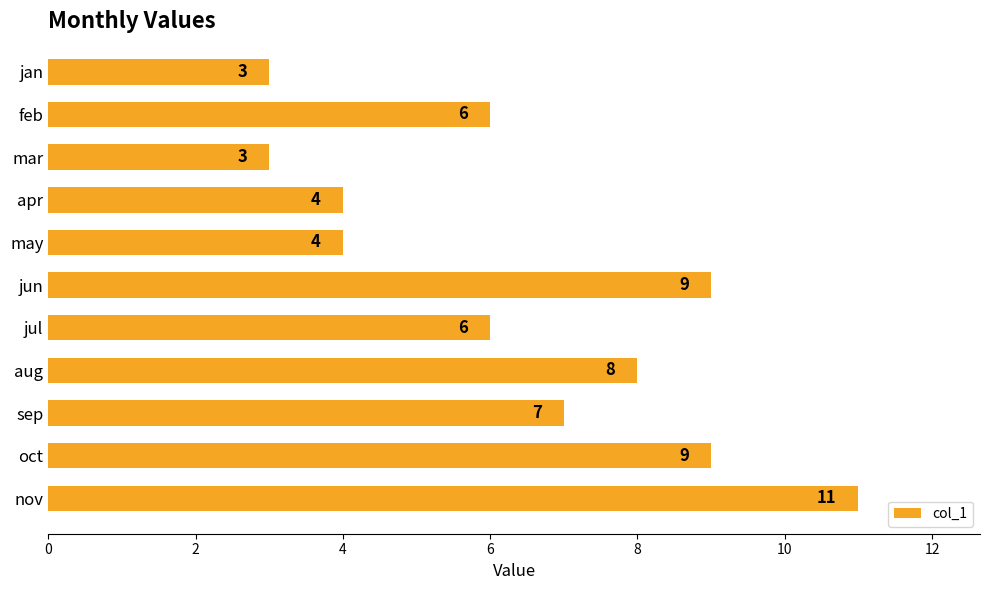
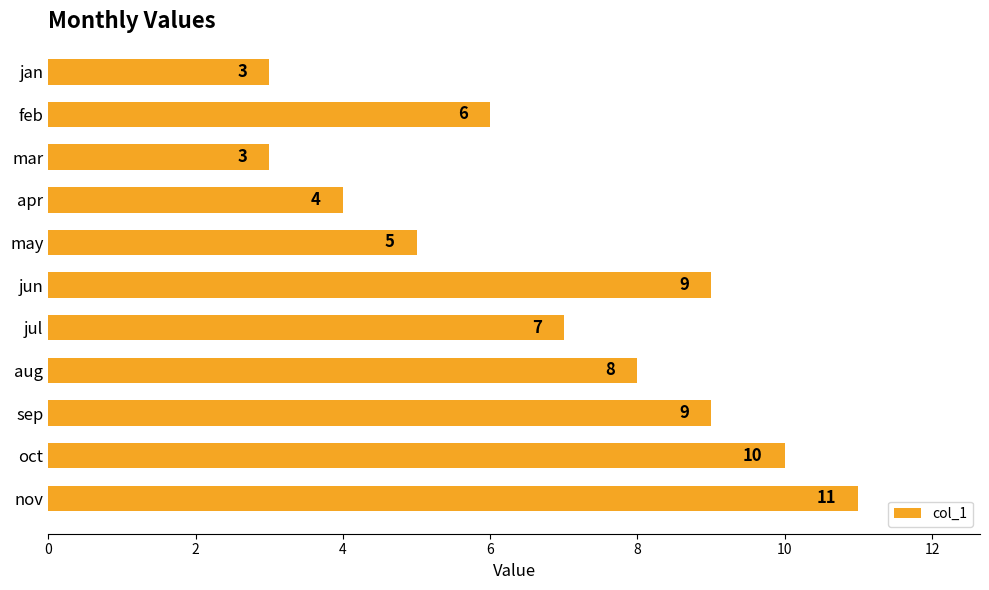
  {
    "jan": 3,
    "feb": 6,
    "mar": 3,
    "apr": 4,
-   "may": 4,
+   "may": 5,
    "jun": 9,
-   "jul": 6,
+   "jul": 7,
    "aug": 8,
-   "sep": 7,
-   "oct": 9,
+   "sep": 9,
+   "oct": 10,
    "nov": 11
  }
